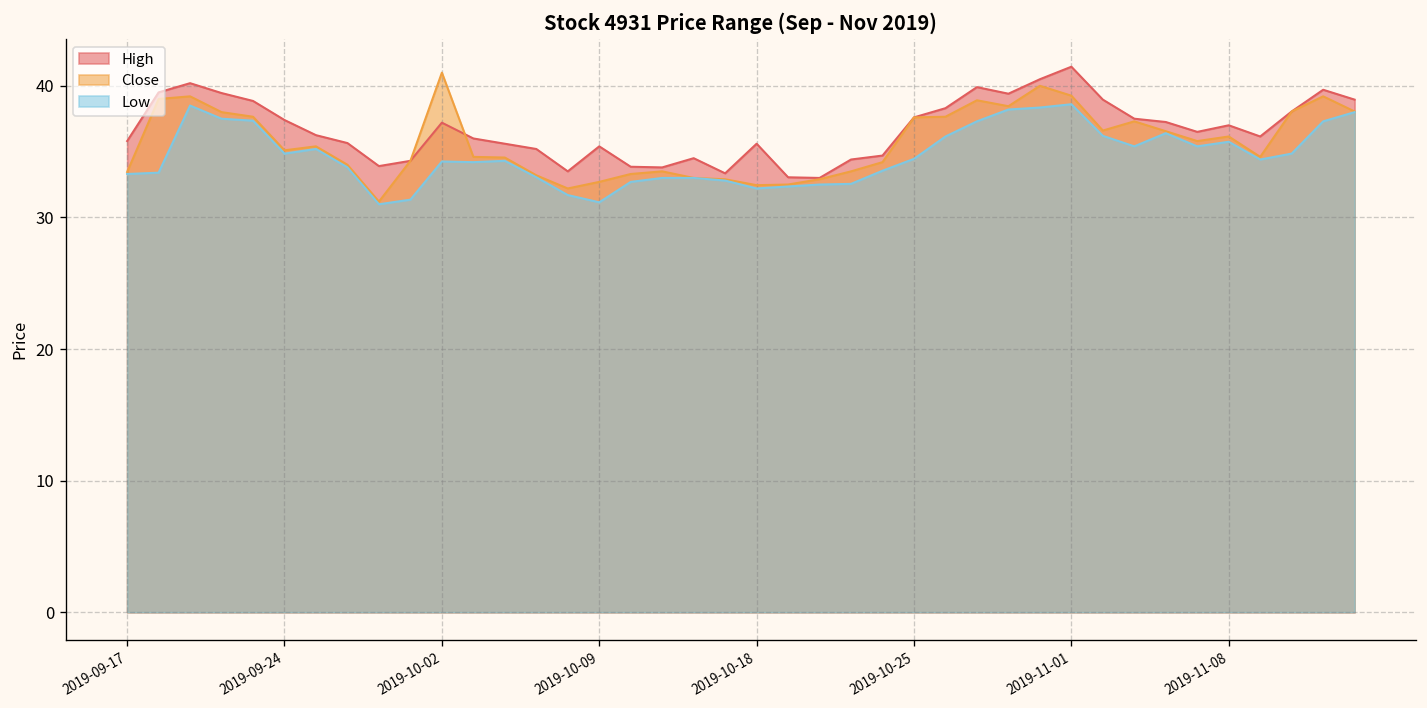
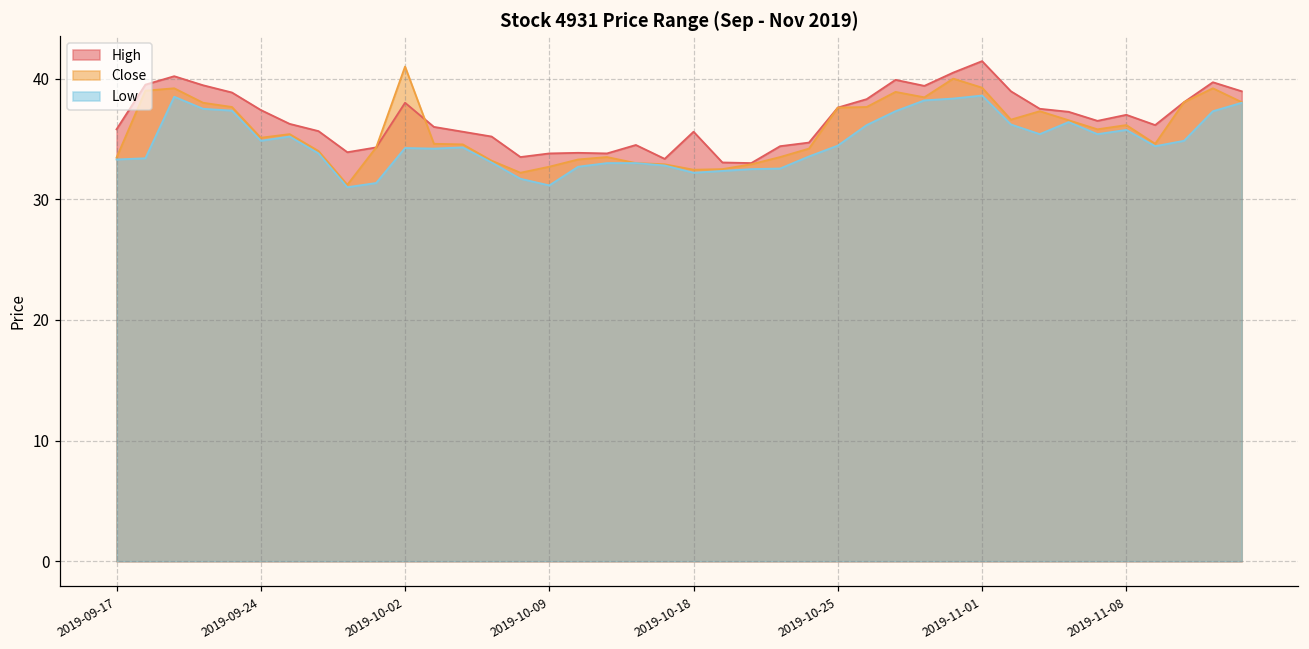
  {
    "High": {
      "2019-09-17": 35.8,
      "2019-09-24": 37.4,
-     "2019-10-02": 37.2,
-     "2019-10-09": 35.4,
+     "2019-10-02": 38.0,
+     "2019-10-09": 33.8,
      "2019-10-18": 35.6,
      "2019-11-01": 41.5,
      "2019-11-08": 37.0
    },
    "Close": {
      "2019-09-24": 35.1,
      "2019-10-02": 41.0,
      "2019-10-09": 32.7,
      "2019-10-18": 32.5,
      "2019-11-01": 39.3,
      "2019-11-08": 36.2
    },
    "Low": {
      "2019-09-24": 34.9,
      "2019-10-02": 34.3,
      "2019-10-09": 31.2,
      "2019-10-18": 32.2,
      "2019-10-25": 34.5,
      "2019-11-01": 38.6,
      "2019-11-08": 35.8
    }
  }
